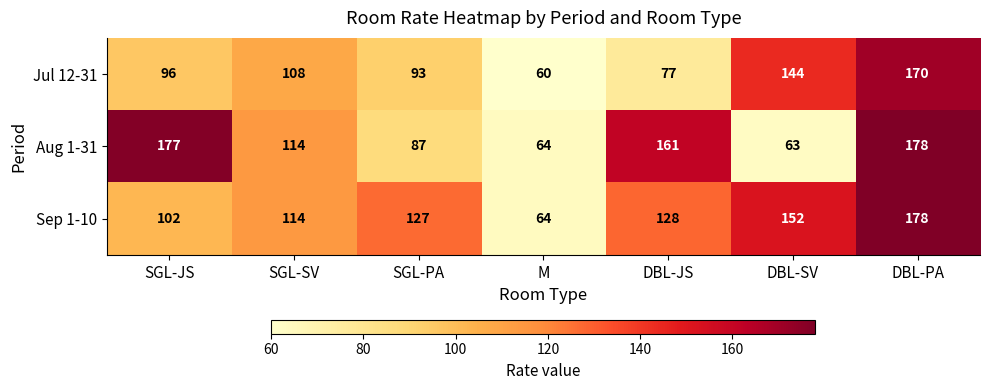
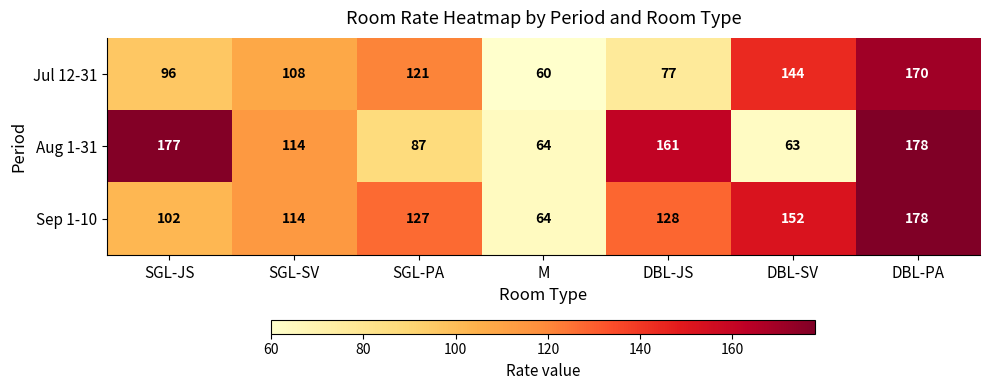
  {
    "Jul 12-31": {
      "SGL-JS": 96,
      "SGL-SV": 108,
-     "SGL-PA": 93,
+     "SGL-PA": 121,
      "M": 60,
      "DBL-JS": 77,
      "DBL-SV": 144,
      "DBL-PA": 170
    },
    "Aug 1-31": {
      "SGL-JS": 177,
      "SGL-SV": 114,
      "SGL-PA": 87,
      "M": 64,
      "DBL-JS": 161,
      "DBL-SV": 63,
      "DBL-PA": 178
    },
    "Sep 1-10": {
      "SGL-JS": 102,
      "SGL-SV": 114,
      "SGL-PA": 127,
      "M": 64,
      "DBL-JS": 128,
      "DBL-SV": 152,
      "DBL-PA": 178
    }
  }
